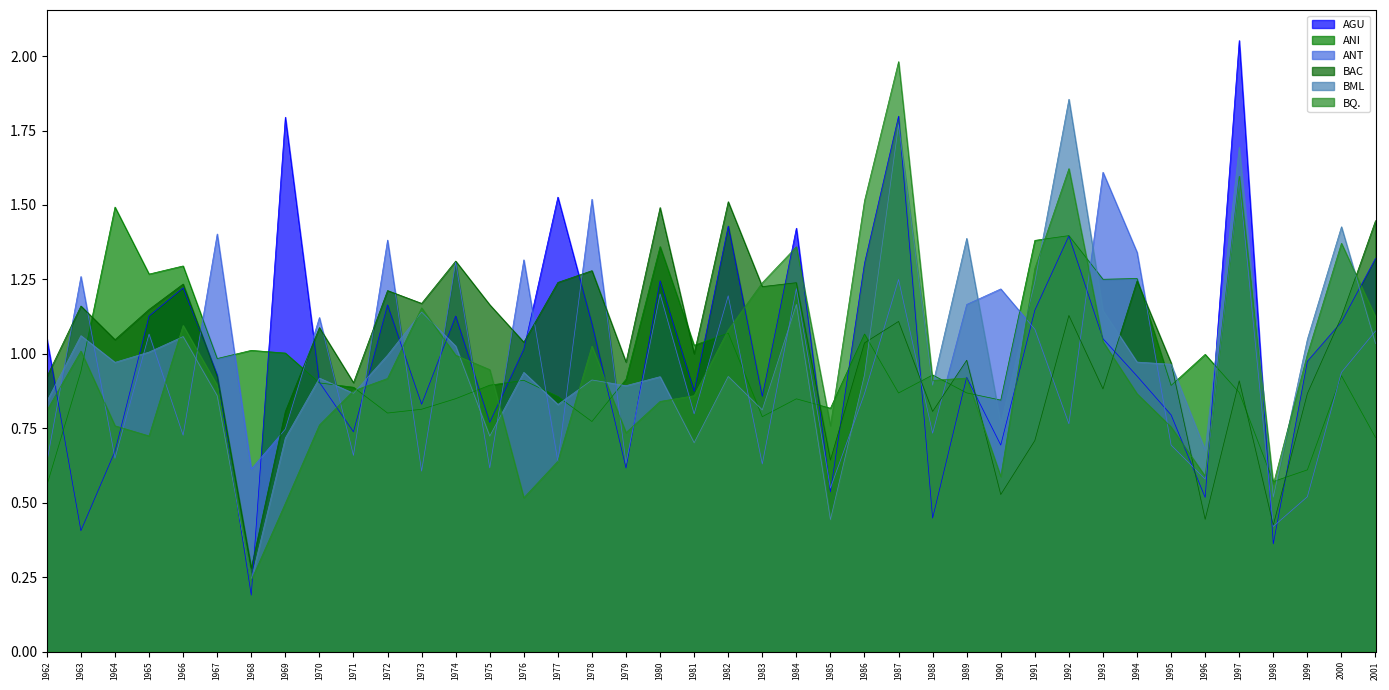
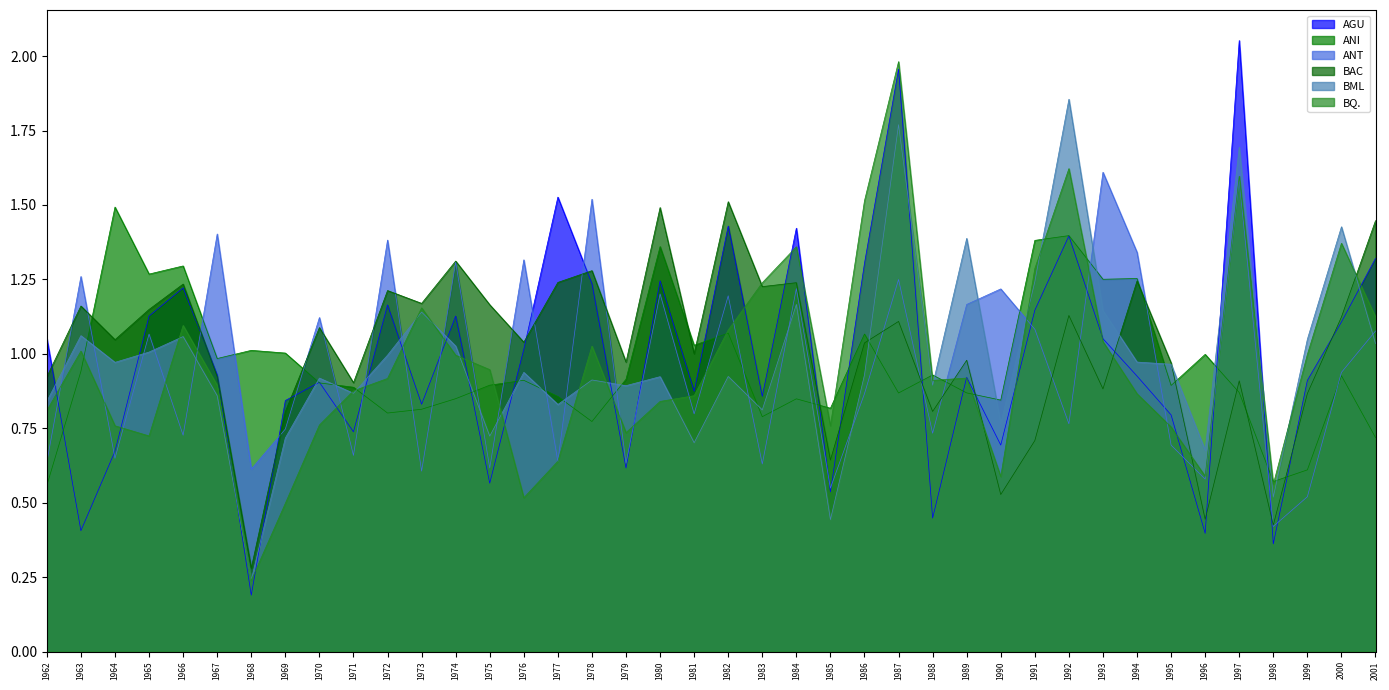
  {
    "AGU": {
      "1962": 1.05,
      "1963": 0.41,
      "1964": 0.67,
      "1965": 1.13,
      "1966": 1.22,
      "1968": 0.19,
-     "1969": 1.79,
+     "1969": 0.84,
      "1971": 0.74,
      "1972": 1.16,
      "1973": 0.83,
      "1974": 1.13,
-     "1975": 0.77,
+     "1975": 0.57,
      "1976": 1.02,
      "1977": 1.53,
-     "1978": 1.10,
+     "1978": 1.24,
      "1979": 0.62,
      "1980": 1.25,
      "1981": 0.87,
      "1982": 1.43,
      "1983": 0.86,
      "1984": 1.42,
      "1985": 0.54,
      "1986": 1.30,
-     "1987": 1.80,
+     "1987": 1.96,
      "1988": 0.45,
      "1990": 0.69,
      "1991": 1.15,
      "1993": 1.05,
      "1994": 0.93,
      "1995": 0.79,
-     "1996": 0.52,
+     "1996": 0.40,
      "1997": 2.05,
      "1998": 0.36,
-     "1999": 0.97,
+     "1999": 0.91,
      "2000": 1.11,
      "2001": 1.32
    }
  }
